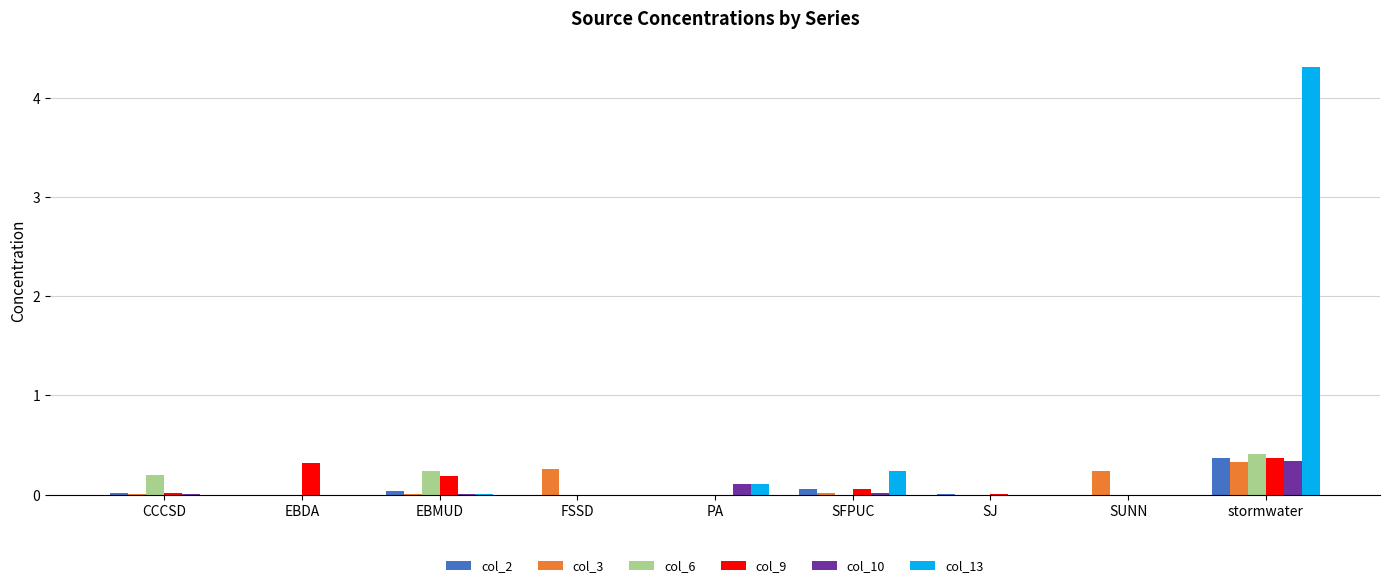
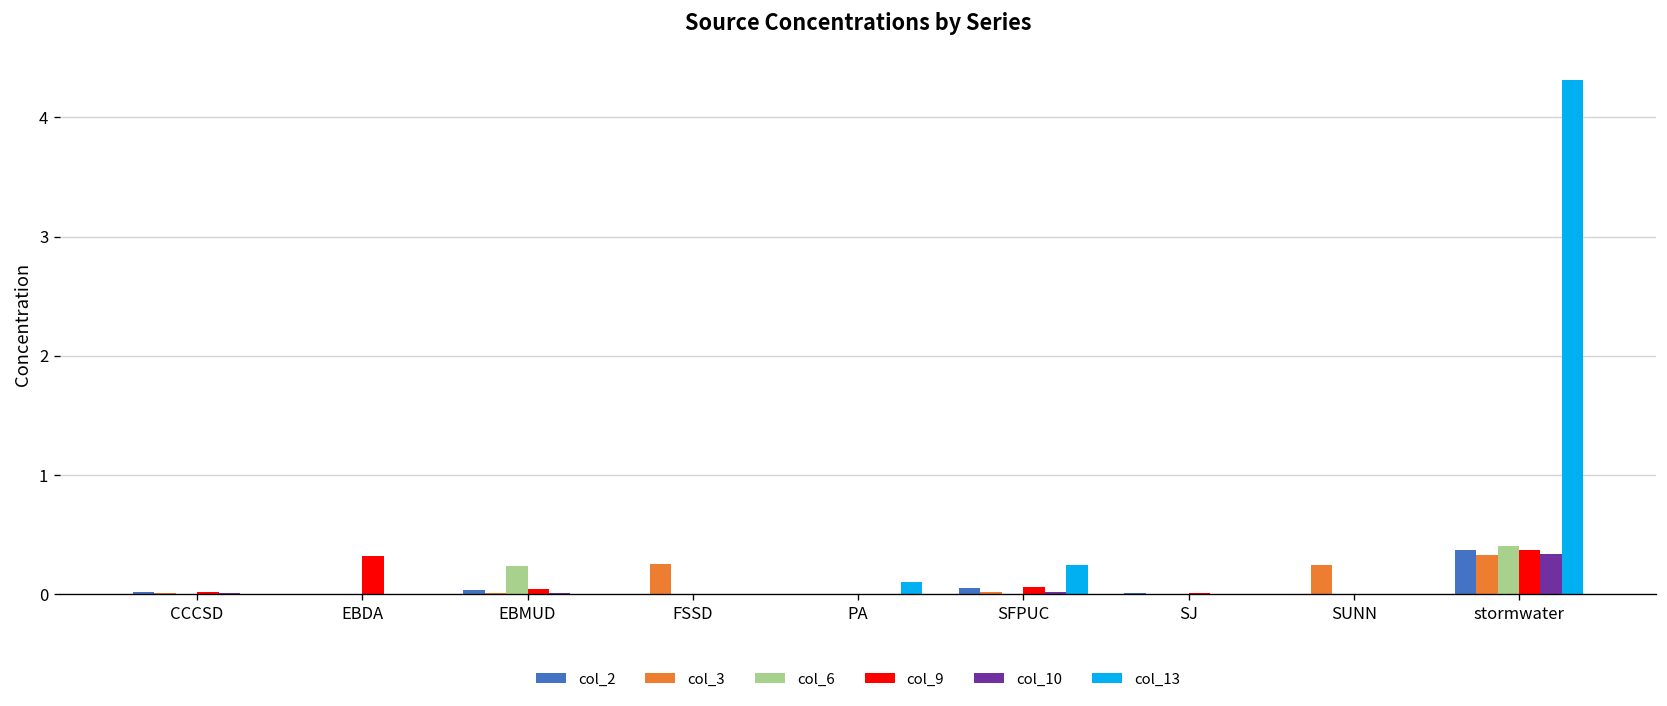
  {
    "col_2": {
      "EBMUD": 0.0,
      "SFPUC": 0.1,
      "stormwater": 0.4
    },
    "col_3": {
      "FSSD": 0.3,
      "PA": 0.0,
      "SUNN": 0.2,
      "stormwater": 0.3
    },
    "col_6": {
-     "CCCSD": 0.2,
+     "CCCSD": 0.0,
      "EBMUD": 0.2,
      "SFPUC": 0.0,
      "SUNN": 0.0,
      "stormwater": 0.4
    },
    "col_9": {
      "EBDA": 0.3,
-     "EBMUD": 0.2,
+     "EBMUD": 0.0,
      "SFPUC": 0.1,
      "stormwater": 0.4
    },
    "col_10": {
-     "PA": 0.1,
+     "PA": 0.0,
      "stormwater": 0.3
    },
    "col_13": {
      "PA": 0.1,
      "SFPUC": 0.2,
      "stormwater": 4.3
    }
  }
